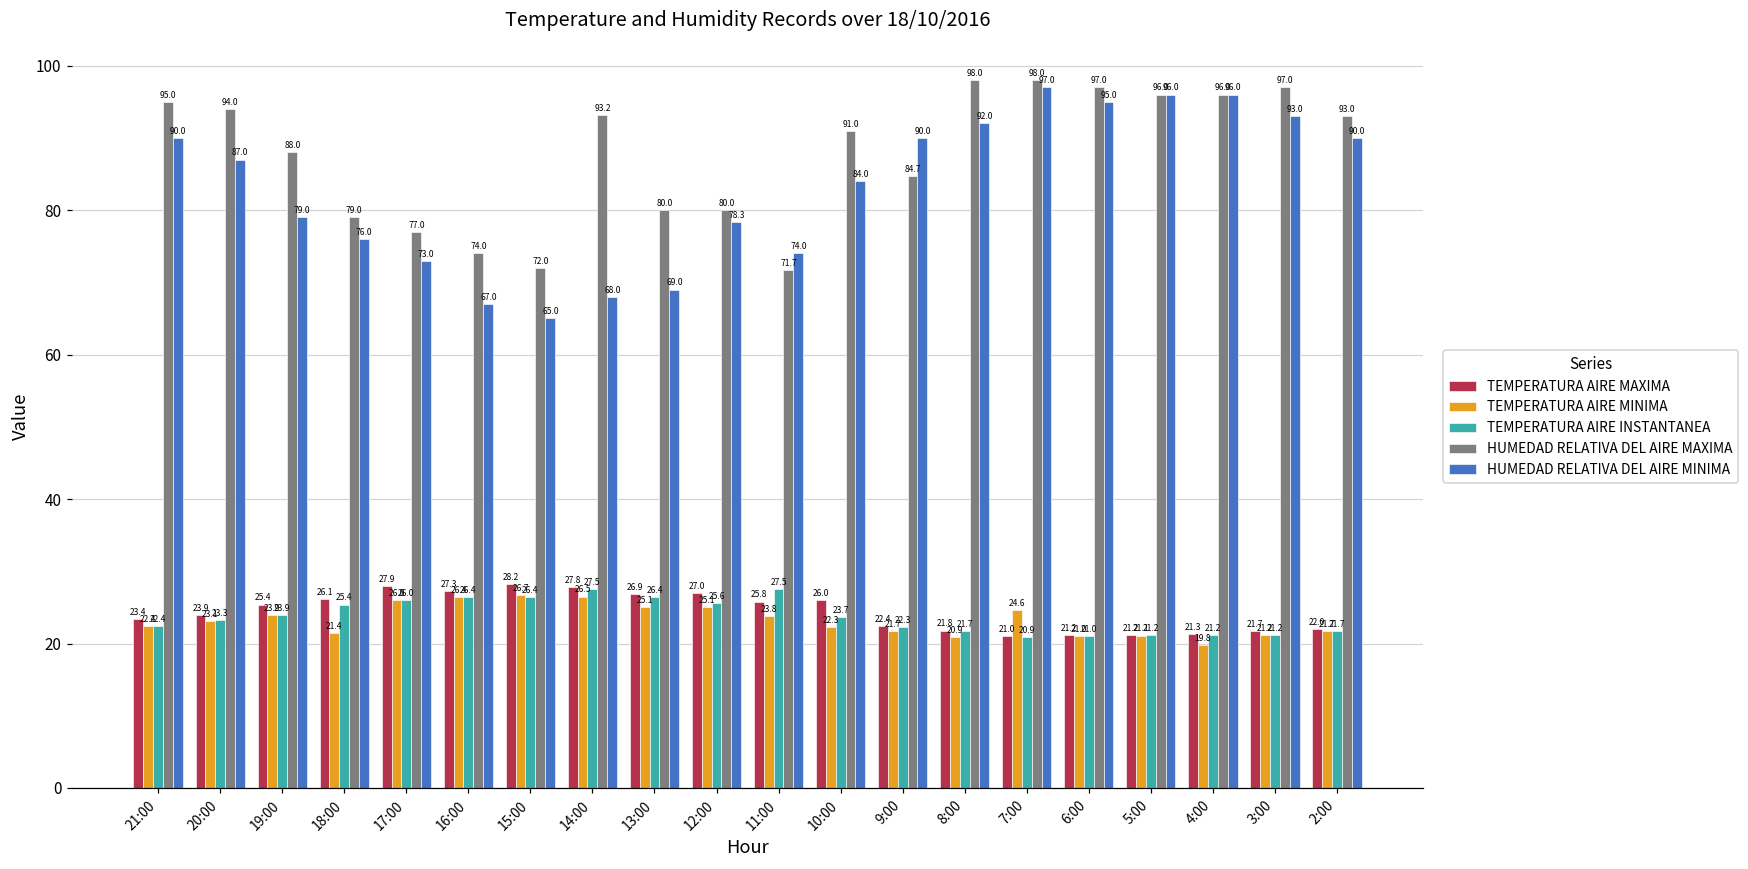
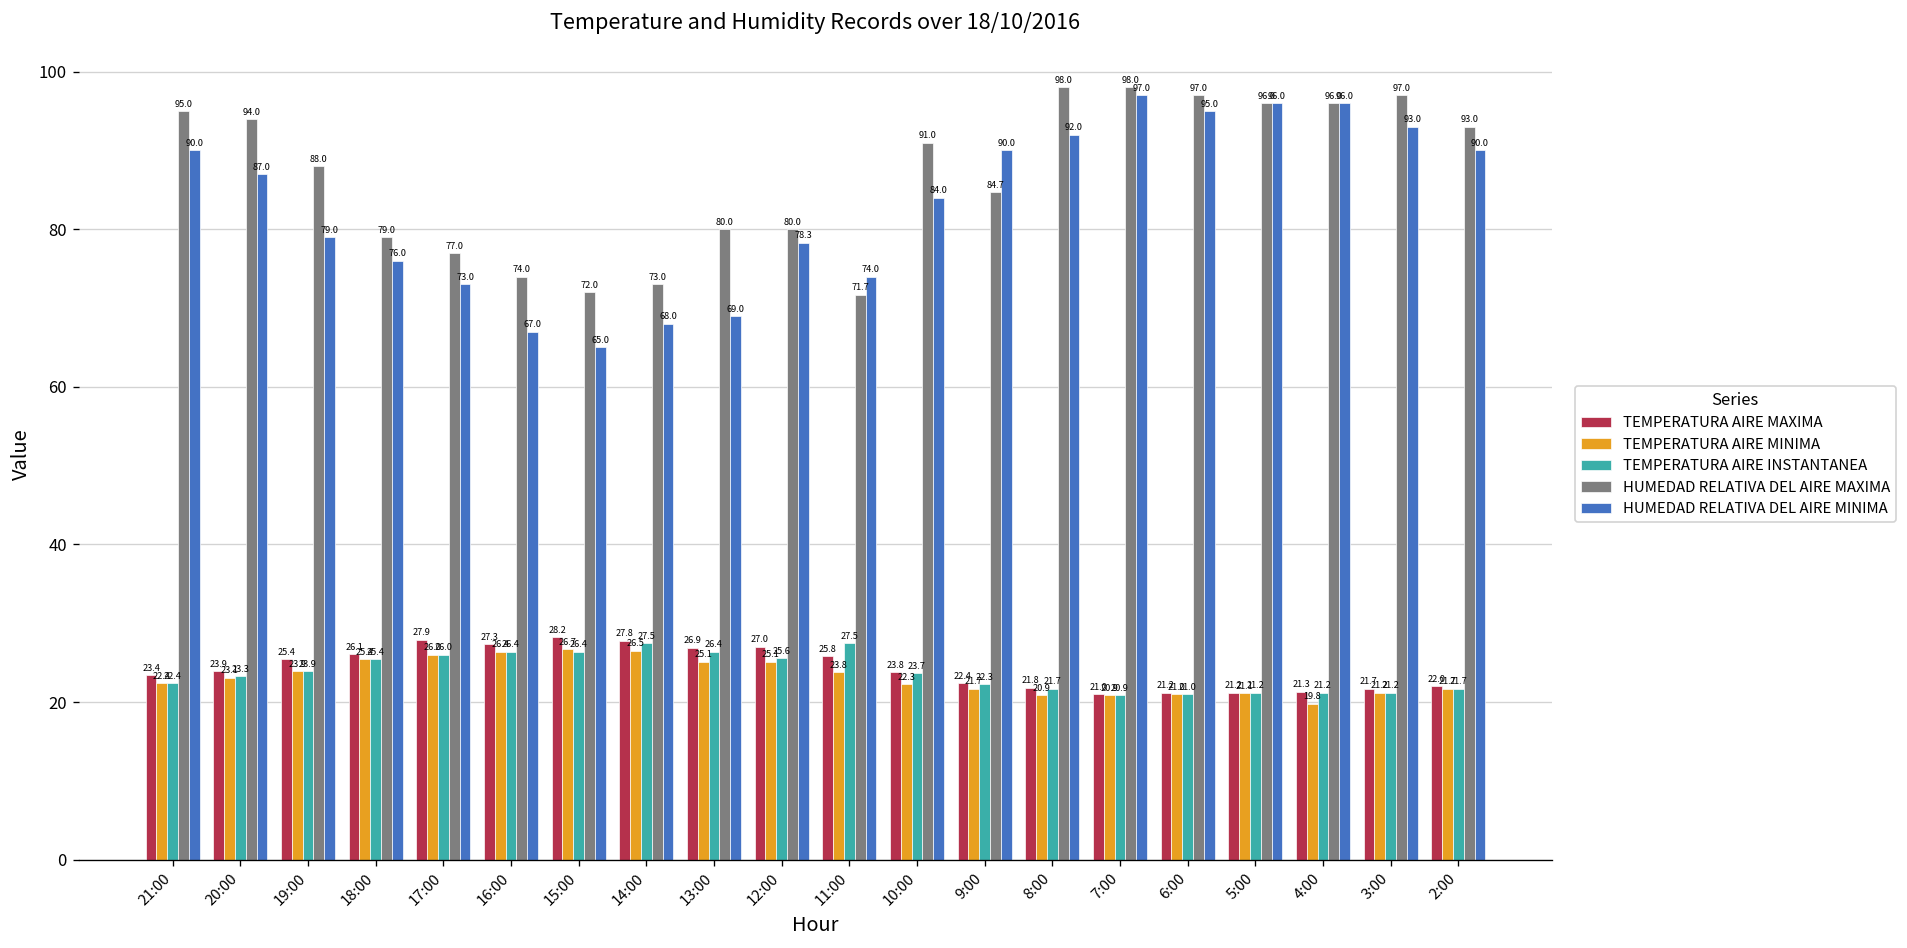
  {
    "TEMPERATURA AIRE MAXIMA": {
      "21:00": 23.4,
      "20:00": 23.9,
      "19:00": 25.4,
      "17:00": 27.9,
      "16:00": 27.3,
      "15:00": 28.2,
      "14:00": 27.8,
      "13:00": 26.9,
      "12:00": 27.0,
      "11:00": 25.8,
-     "10:00": 26.0,
+     "10:00": 23.8,
      "8:00": 21.8,
      "4:00": 21.3
    },
    "TEMPERATURA AIRE MINIMA": {
-     "18:00": 21.4,
+     "18:00": 25.4,
      "14:00": 26.5,
      "13:00": 25.1,
      "11:00": 23.8,
      "10:00": 22.3,
      "8:00": 20.9,
-     "7:00": 24.6,
+     "7:00": 20.9,
      "4:00": 19.8
    },
    "TEMPERATURA AIRE INSTANTANEA": {
      "14:00": 27.5,
      "13:00": 26.4,
      "11:00": 27.5,
      "10:00": 23.7,
      "8:00": 21.7,
      "4:00": 21.2
    },
    "HUMEDAD RELATIVA DEL AIRE MAXIMA": {
      "21:00": 95.0,
      "20:00": 94.0,
      "19:00": 88.0,
      "18:00": 79.0,
      "17:00": 77.0,
      "16:00": 74.0,
      "15:00": 72.0,
-     "14:00": 93.2,
+     "14:00": 73.0,
      "13:00": 80.0,
      "12:00": 80.0,
      "11:00": 71.7,
      "10:00": 91.0,
      "9:00": 84.7,
      "8:00": 98.0,
      "7:00": 98.0,
      "6:00": 97.0,
      "3:00": 97.0,
      "2:00": 93.0
    },
    "HUMEDAD RELATIVA DEL AIRE MINIMA": {
      "21:00": 90.0,
      "20:00": 87.0,
      "19:00": 79.0,
      "18:00": 76.0,
      "17:00": 73.0,
      "16:00": 67.0,
      "15:00": 65.0,
      "14:00": 68.0,
      "13:00": 69.0,
      "12:00": 78.3,
      "11:00": 74.0,
      "10:00": 84.0,
      "9:00": 90.0,
      "8:00": 92.0,
      "7:00": 97.0,
      "6:00": 95.0,
      "3:00": 93.0,
      "2:00": 90.0
    }
  }
